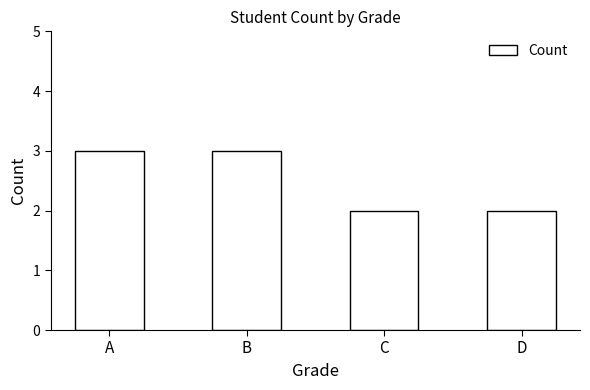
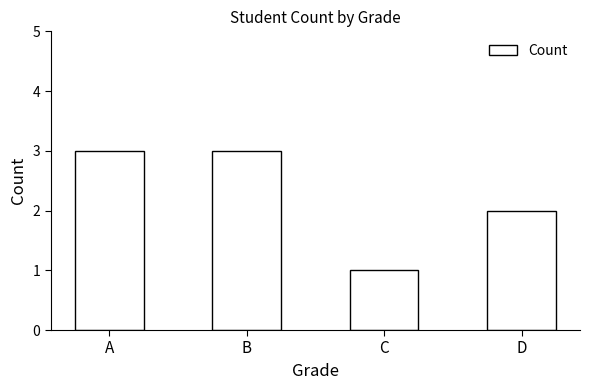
  {
    "A": 3,
    "B": 3,
-   "C": 2,
+   "C": 1,
    "D": 2
  }
